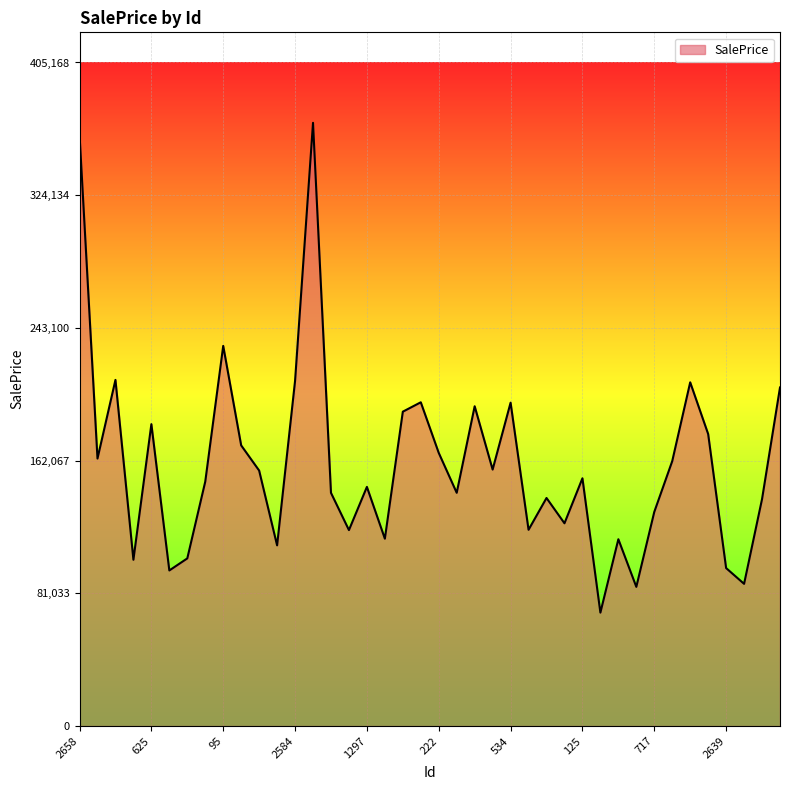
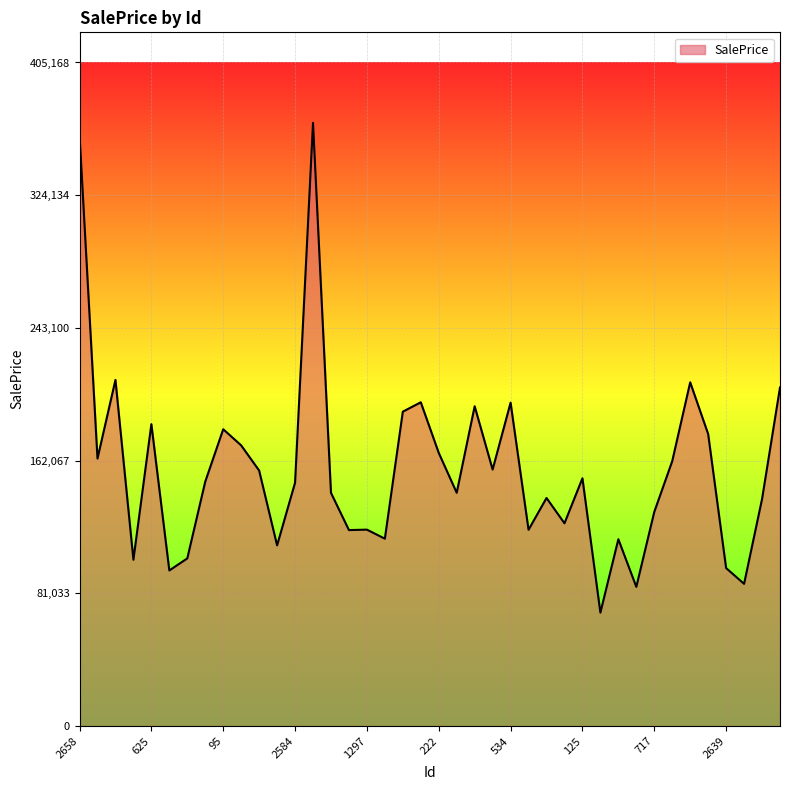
  {
    "2658": "361,000",
    "625": "184,000",
-   "95": "232,000",
-   "2584": "211,000",
-   "1297": "146,000",
+   "95": "181,000",
+   "2584": "149,000",
+   "1297": "120,000",
    "222": "167,000",
    "534": "197,000",
    "125": "151,000",
    "717": "131,000",
    "2639": "96,000"
  }
